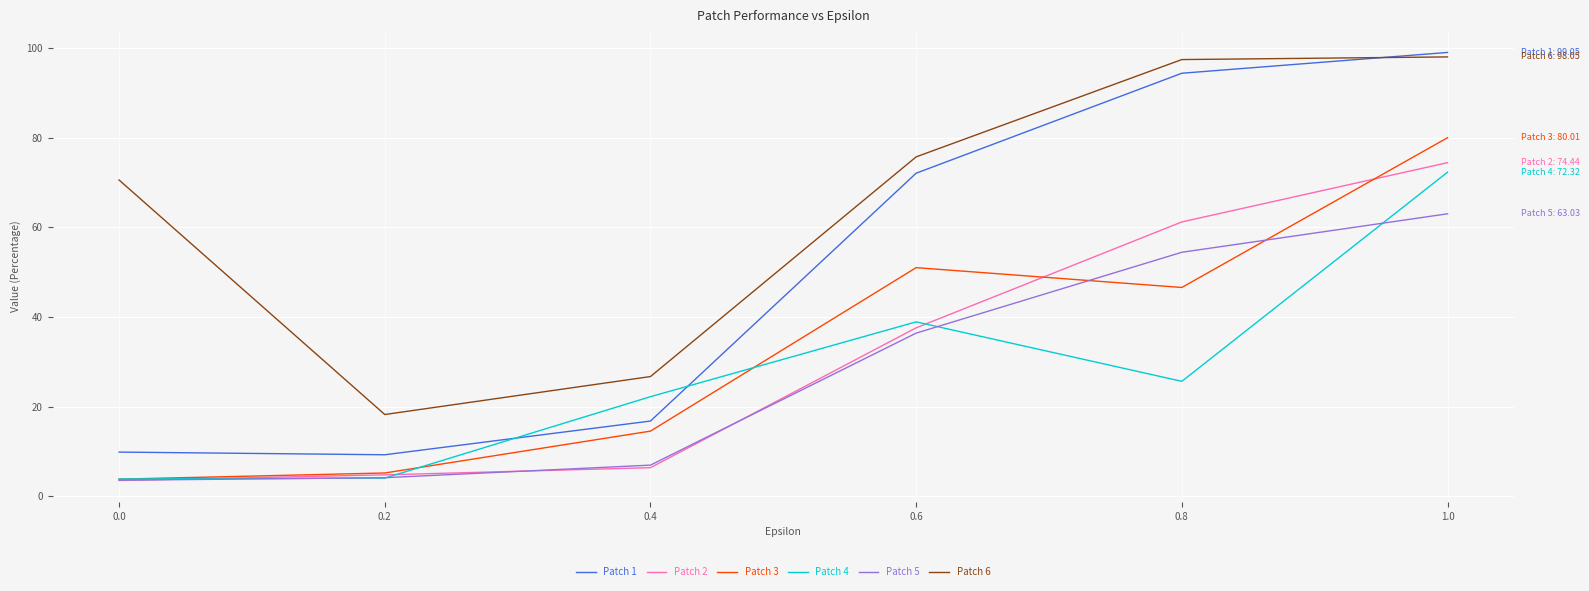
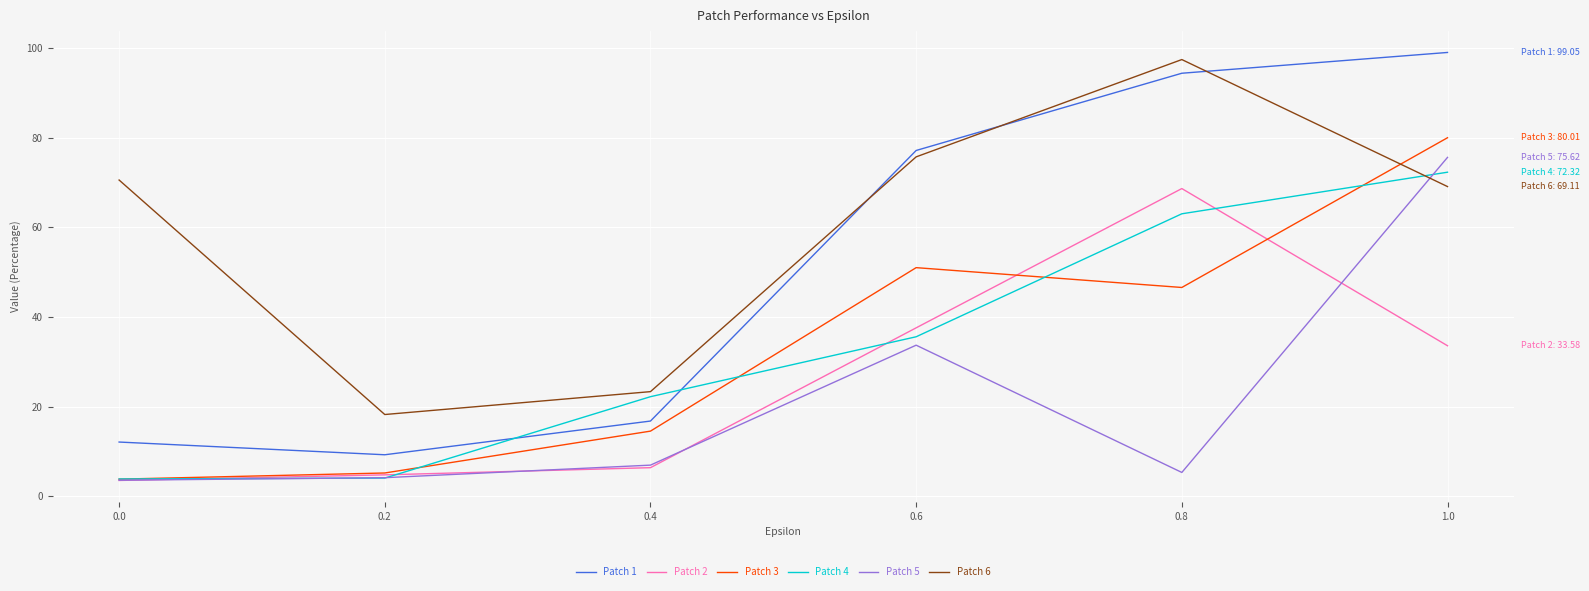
  {
    "Patch 1": {
-     "0.0": 10,
+     "0.0": 12,
      "0.2": 9,
      "0.4": 17,
-     "0.6": 72,
+     "0.6": 77,
      "0.8": 94,
      "1.0": 99
    },
    "Patch 2": {
-     "0.8": 61,
-     "1.0": 74.44
+     "0.8": 69,
+     "1.0": 33.58
    },
    "Patch 3": {
      "0.4": 15,
      "0.6": 51,
      "0.8": 47,
      "1.0": 80
    },
    "Patch 4": {
      "0.4": 22,
-     "0.6": 39,
-     "0.8": 26,
+     "0.6": 36,
+     "0.8": 63,
      "1.0": 72
    },
    "Patch 5": {
-     "0.6": 36,
-     "0.8": 54,
-     "1.0": 63.03
+     "0.6": 34,
+     "0.8": 5,
+     "1.0": 75.62
    },
    "Patch 6": {
-     "0.4": 27,
-     "1.0": 98.05
+     "0.4": 23,
+     "1.0": 69.11
    }
  }
